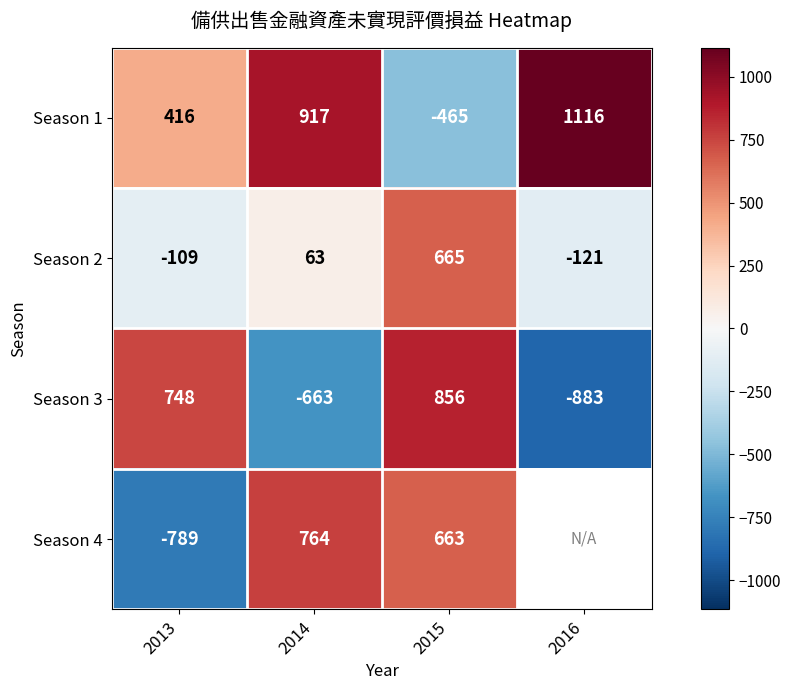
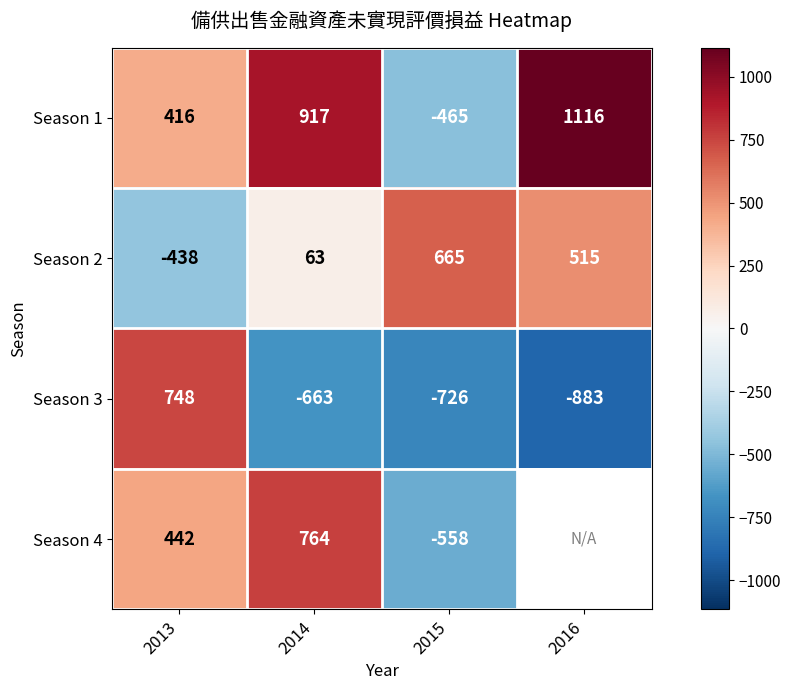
  {
    "Season 1": {
      "2013": 416,
      "2014": 917,
      "2015": -465,
      "2016": 1116
    },
    "Season 2": {
-     "2013": -109,
+     "2013": -438,
      "2014": 63,
      "2015": 665,
-     "2016": -121
+     "2016": 515
    },
    "Season 3": {
      "2013": 748,
      "2014": -663,
-     "2015": 856,
+     "2015": -726,
      "2016": -883
    },
    "Season 4": {
-     "2013": -789,
+     "2013": 442,
      "2014": 764,
-     "2015": 663
+     "2015": -558
    }
  }
